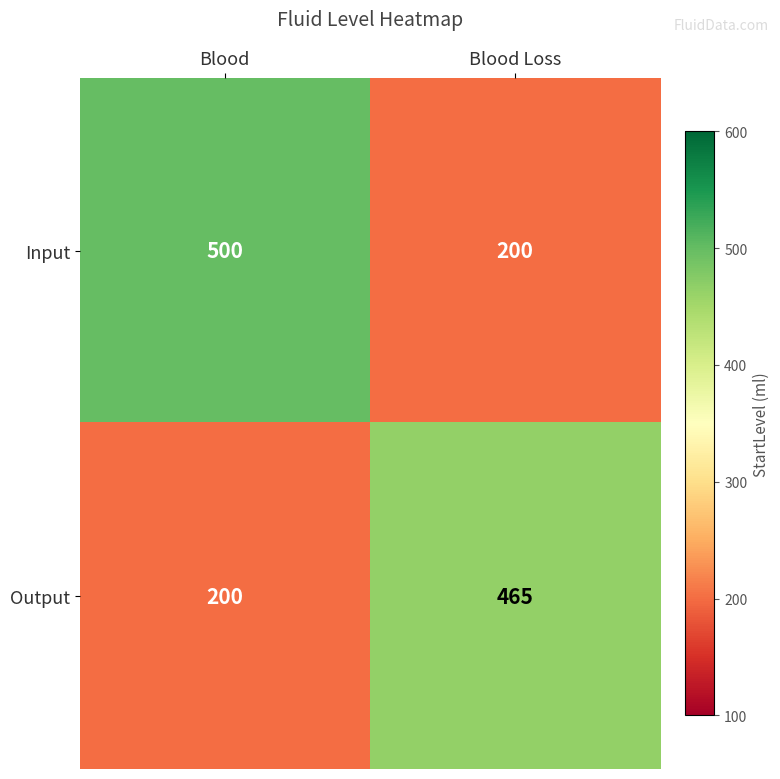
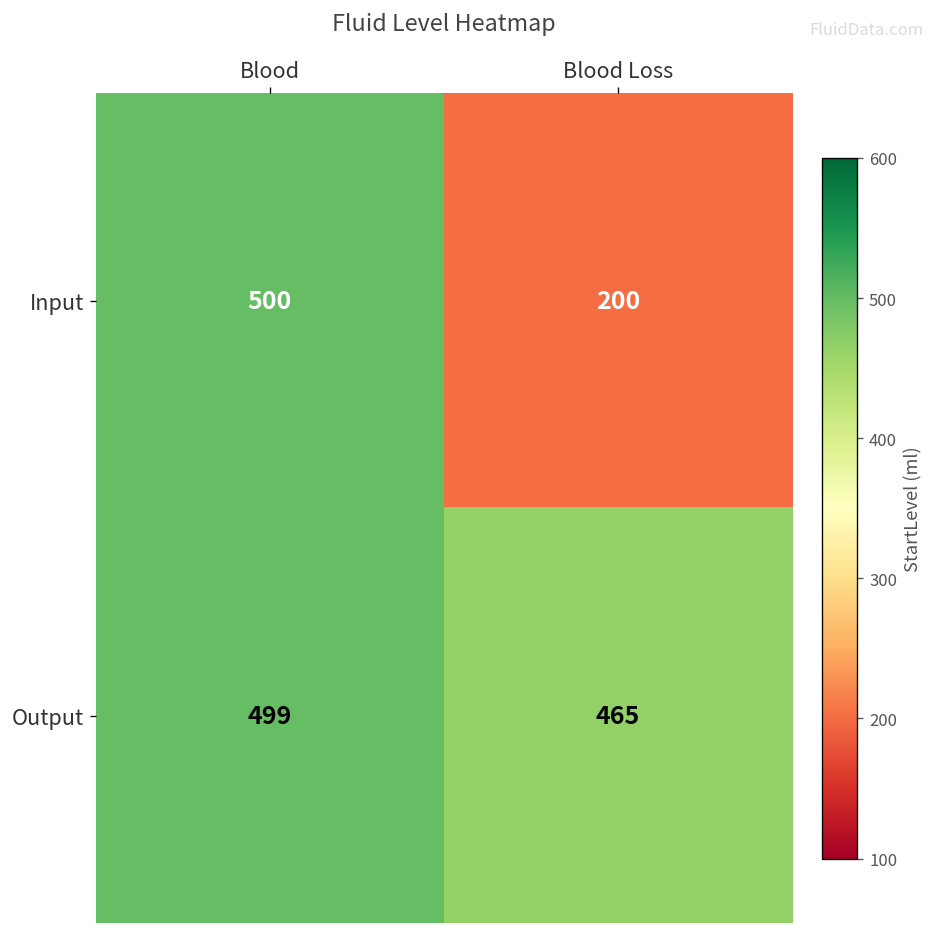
  {
    "Input": {
      "Blood": 500,
      "Blood Loss": 200
    },
    "Output": {
-     "Blood": 200,
+     "Blood": 499,
      "Blood Loss": 465
    }
  }
